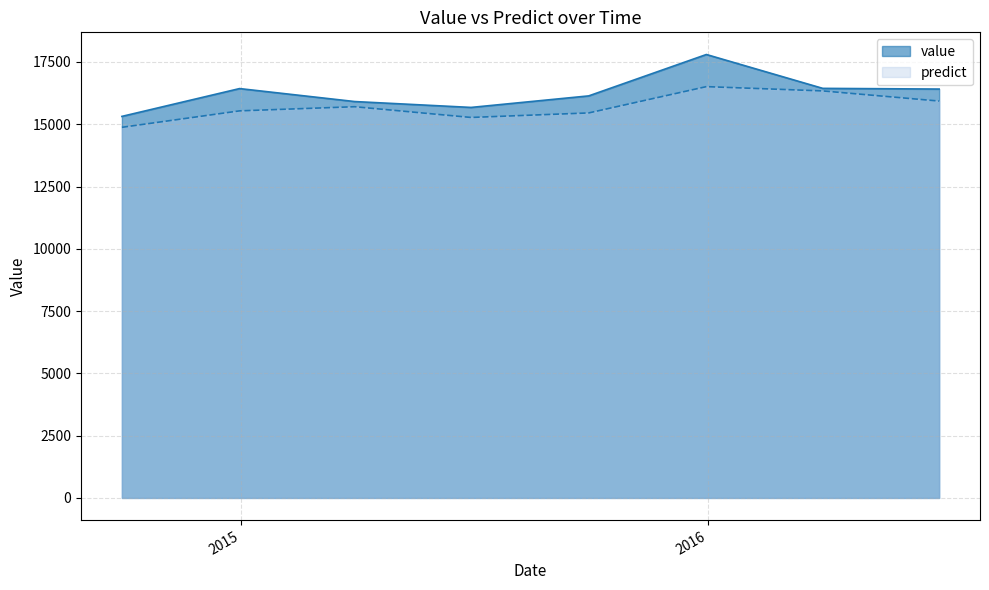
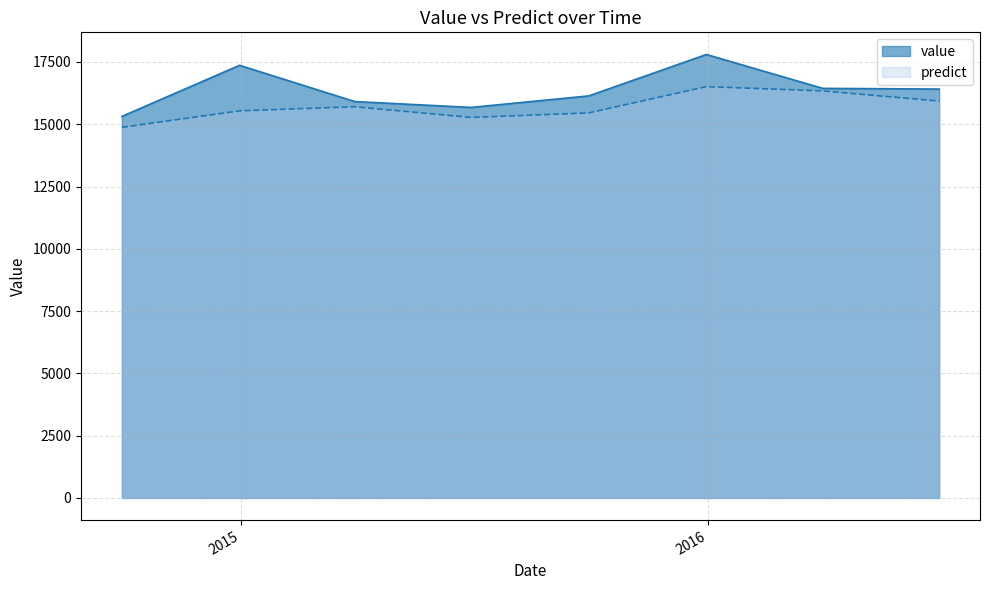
  {
    "value": {
-     "2015": 16400,
+     "2015": 17400,
      "2016": 17800
    },
    "predict": {
      "2015": 15500,
      "2016": 16500
    }
  }
